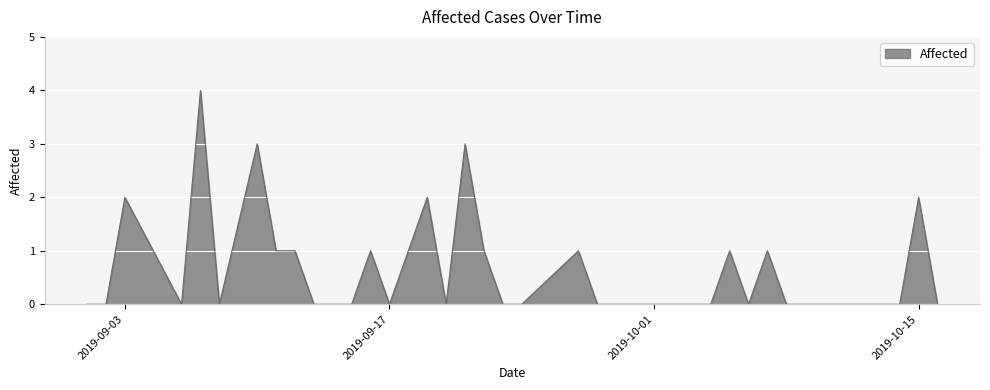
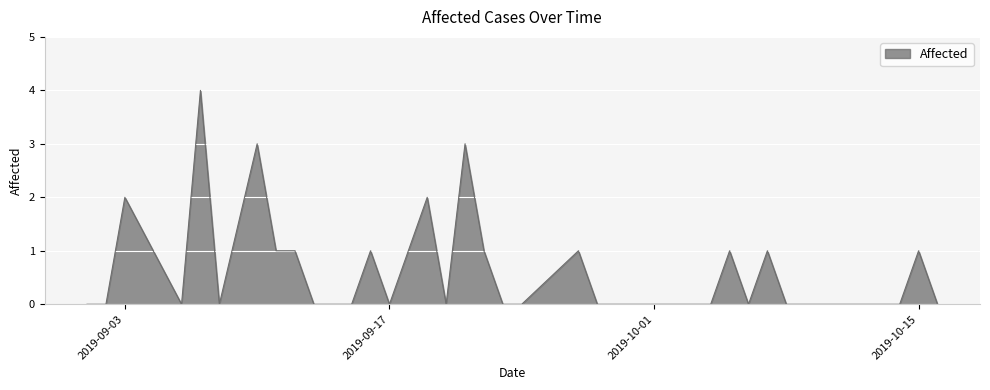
  {
    "2019-09-03": 2,
    "2019-09-17": 0,
    "2019-10-01": 0,
-   "2019-10-15": 2
+   "2019-10-15": 1
  }
